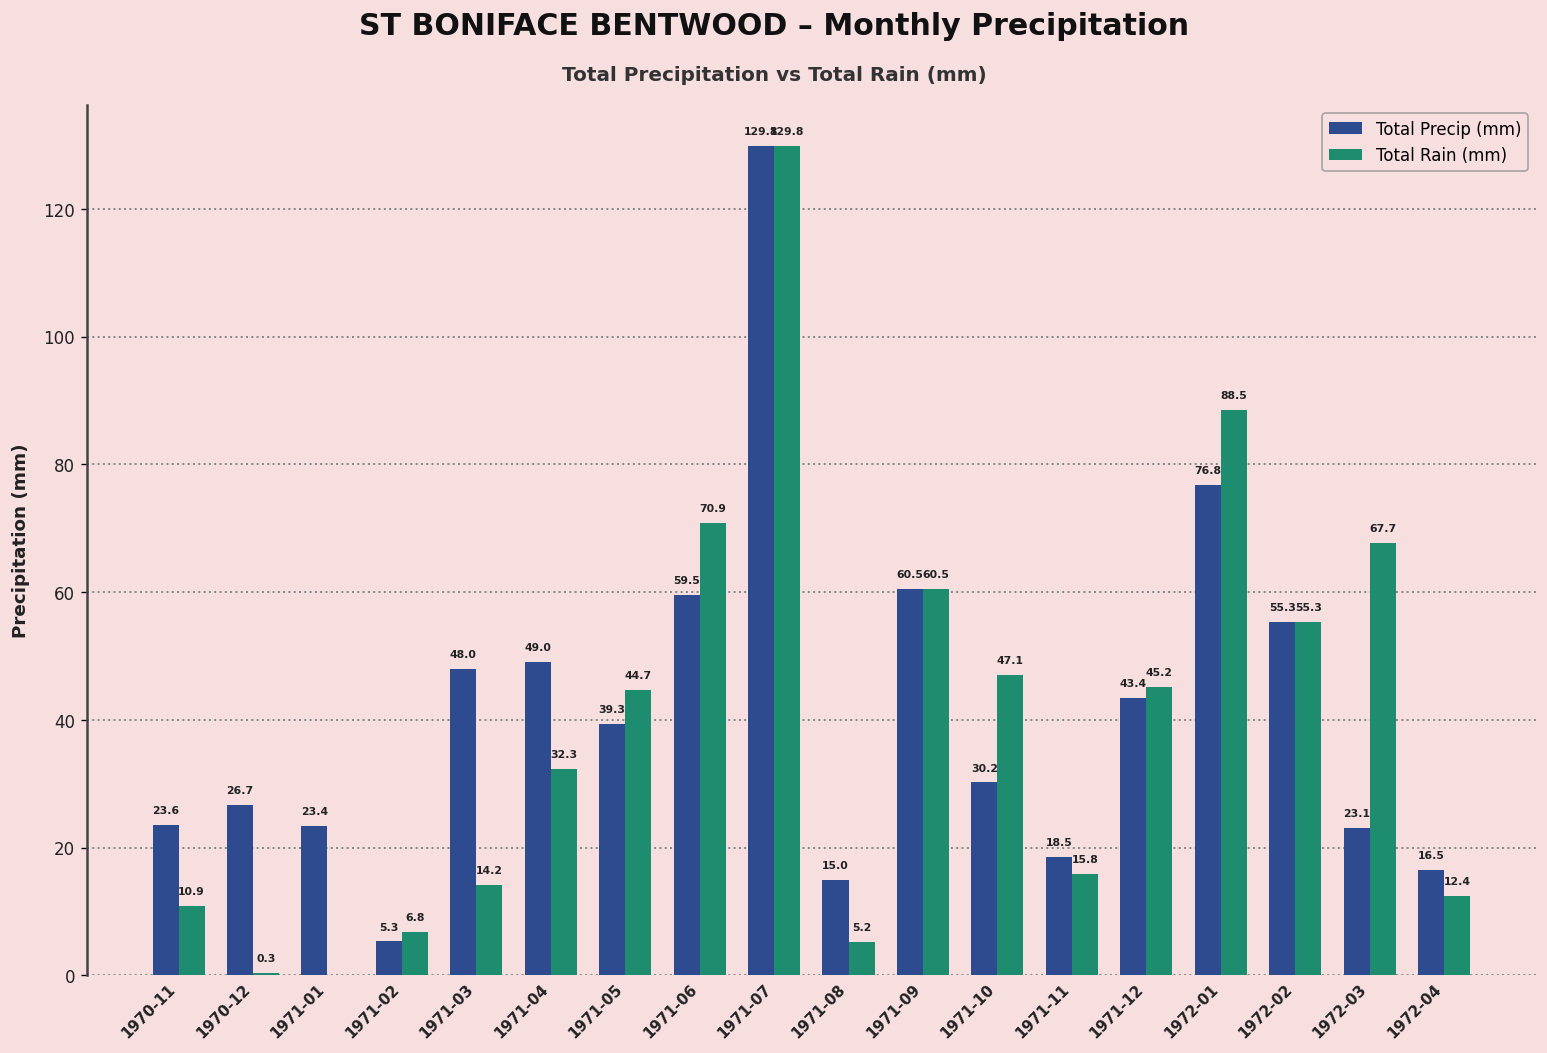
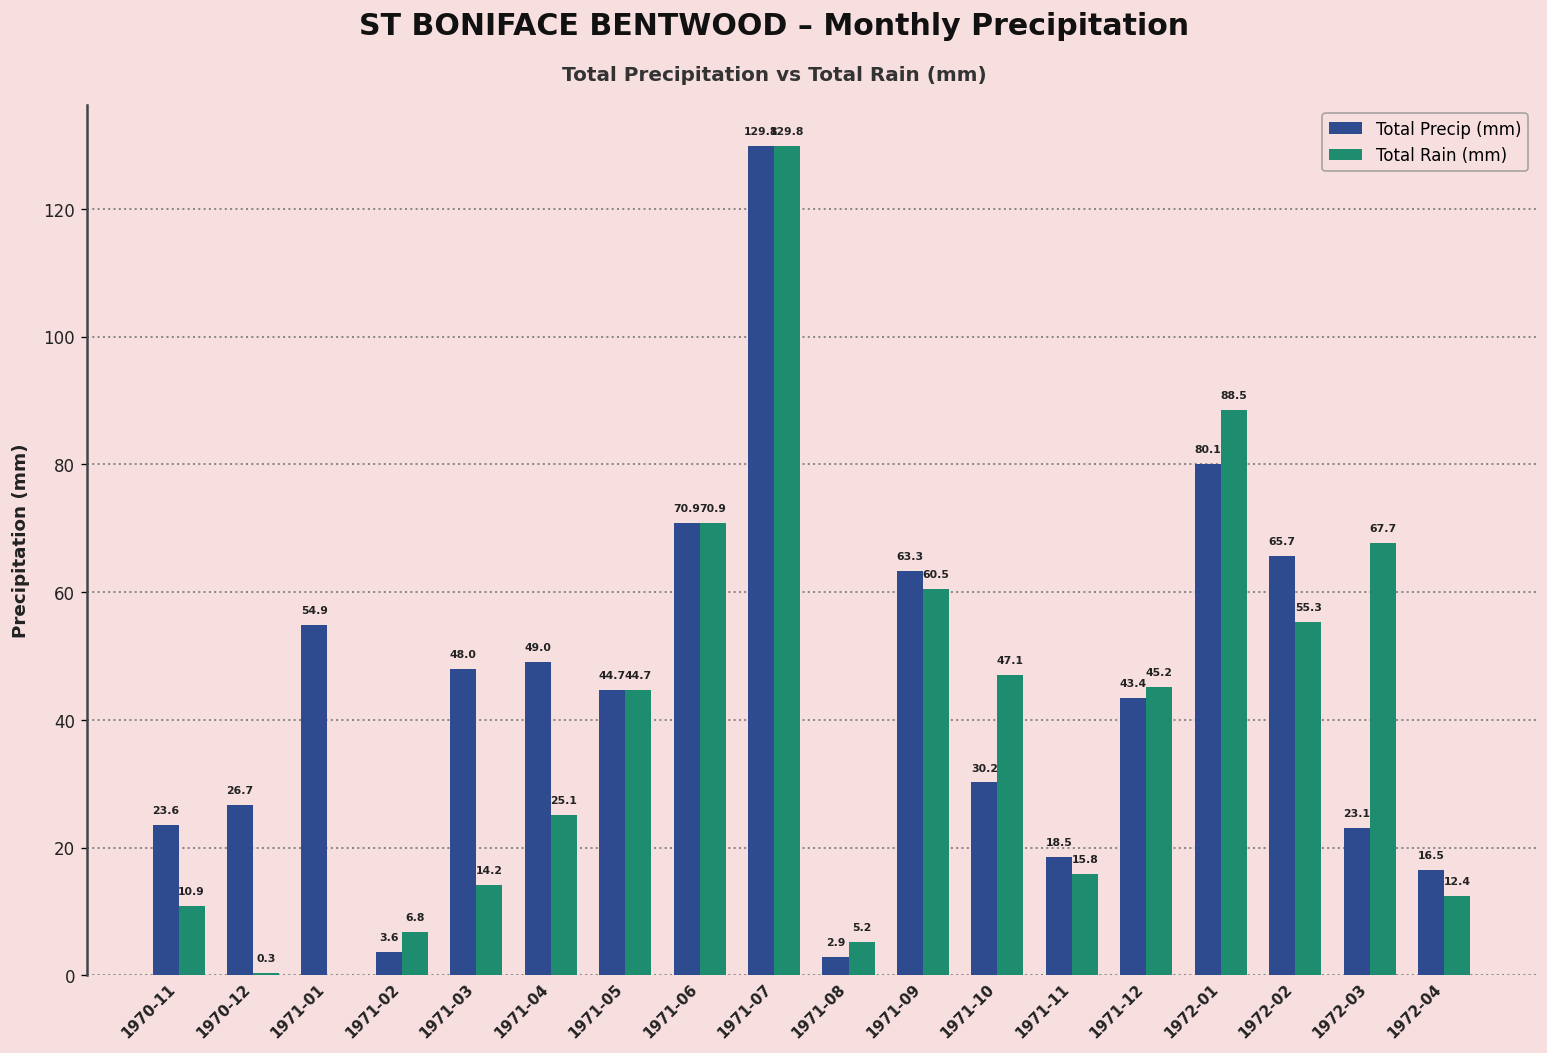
  {
    "Total Precip (mm)": {
      "1970-11": 23.6,
      "1970-12": 26.7,
-     "1971-01": 23.4,
-     "1971-02": 5.3,
+     "1971-01": 54.9,
+     "1971-02": 3.6,
      "1971-03": 48.0,
      "1971-04": 49.0,
-     "1971-05": 39.3,
-     "1971-06": 59.5,
-     "1971-08": 15.0,
-     "1971-09": 60.5,
+     "1971-05": 44.7,
+     "1971-06": 70.9,
+     "1971-08": 2.9,
+     "1971-09": 63.3,
      "1971-10": 30.2,
      "1971-11": 18.5,
      "1971-12": 43.4,
-     "1972-01": 76.8,
-     "1972-02": 55.3,
+     "1972-01": 80.1,
+     "1972-02": 65.7,
      "1972-03": 23.1,
      "1972-04": 16.5
    },
    "Total Rain (mm)": {
      "1970-11": 10.9,
      "1970-12": 0.3,
      "1971-02": 6.8,
      "1971-03": 14.2,
-     "1971-04": 32.3,
+     "1971-04": 25.1,
      "1971-05": 44.7,
      "1971-06": 70.9,
      "1971-08": 5.2,
      "1971-09": 60.5,
      "1971-10": 47.1,
      "1971-11": 15.8,
      "1971-12": 45.2,
      "1972-01": 88.5,
      "1972-02": 55.3,
      "1972-03": 67.7,
      "1972-04": 12.4
    }
  }
